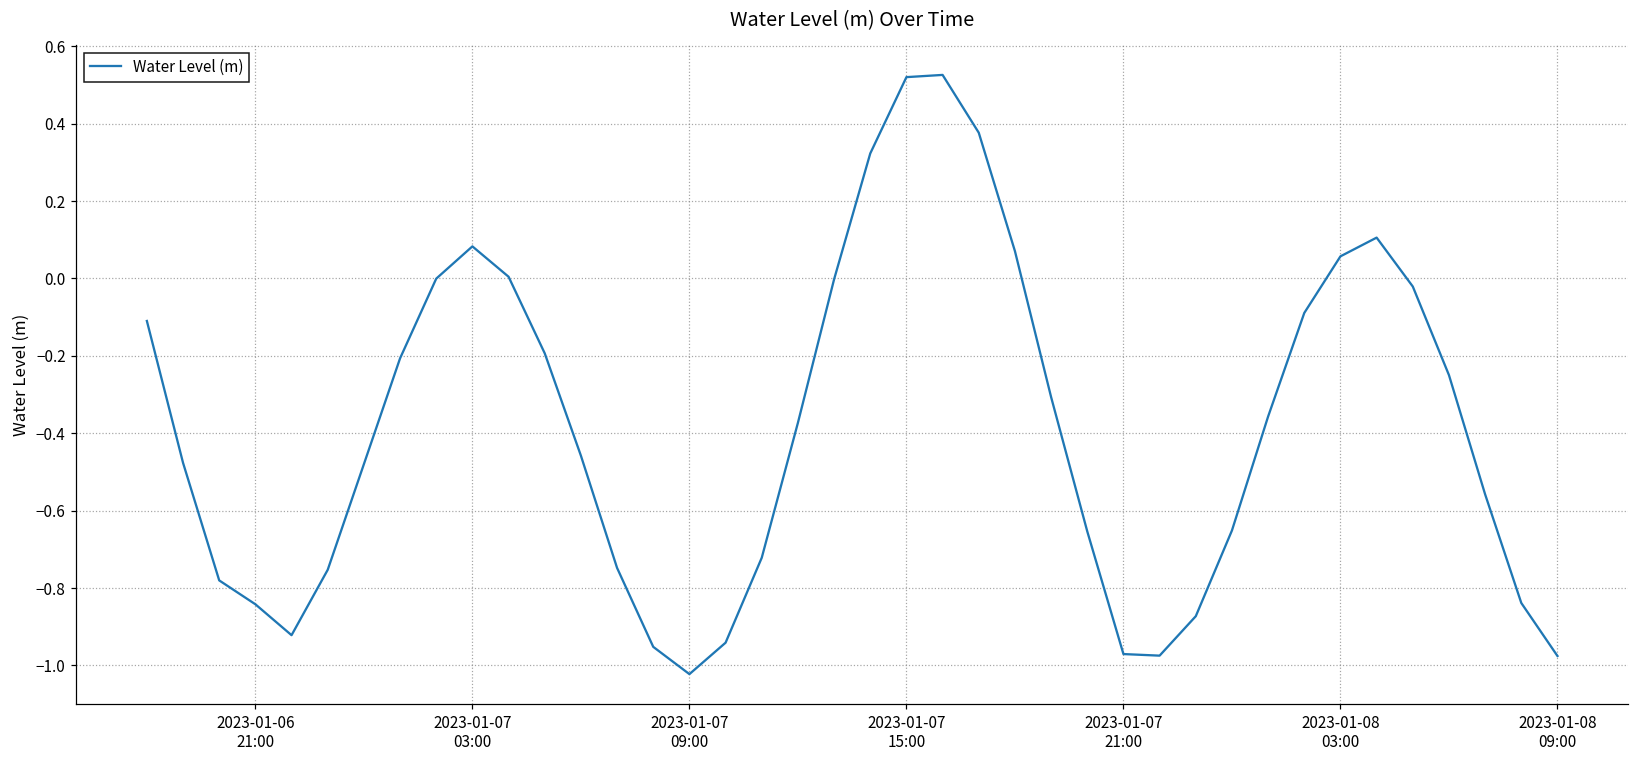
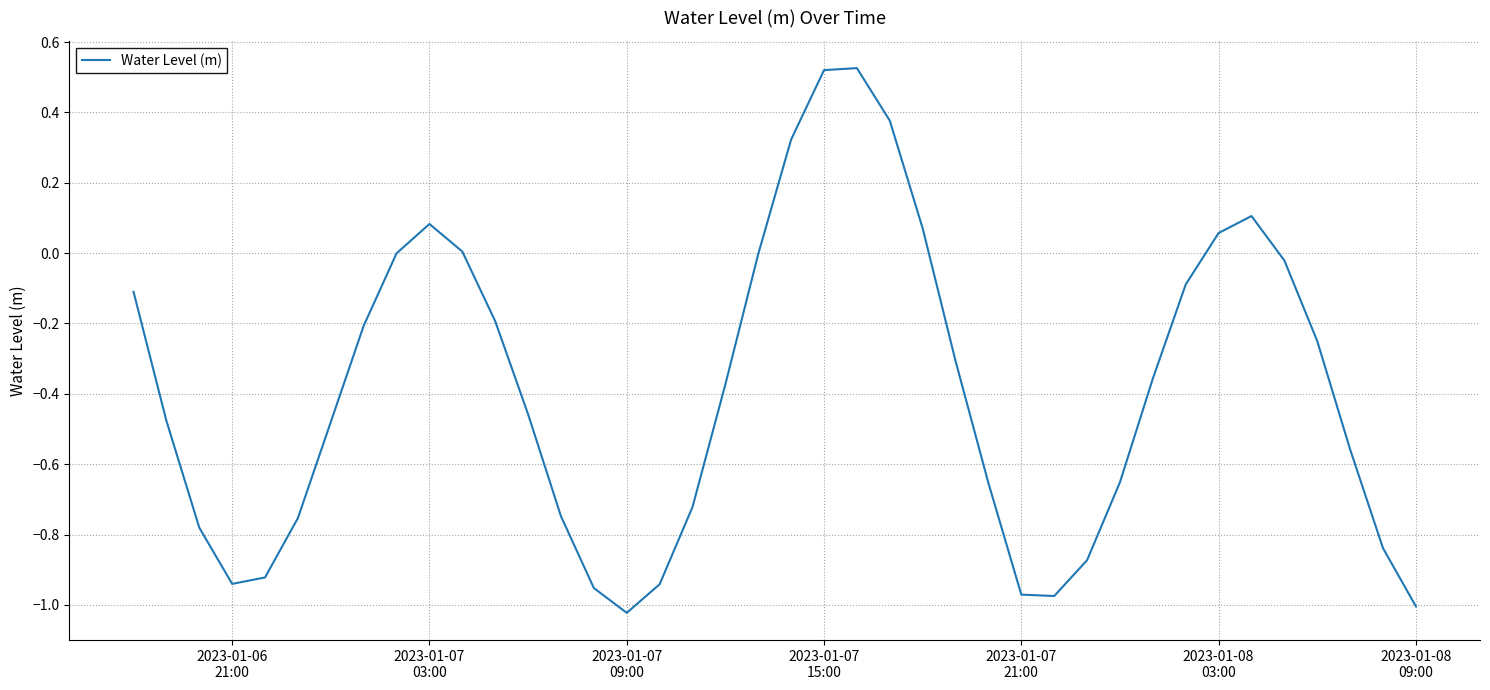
  {
-   "2023-01-06 21:00": -0.84,
+   "2023-01-06 21:00": -0.94,
    "2023-01-07 03:00": 0.08,
    "2023-01-07 09:00": -1.02,
    "2023-01-07 15:00": 0.52,
    "2023-01-07 21:00": -0.97,
    "2023-01-08 03:00": 0.06,
-   "2023-01-08 09:00": -0.98
+   "2023-01-08 09:00": -1.00
  }
